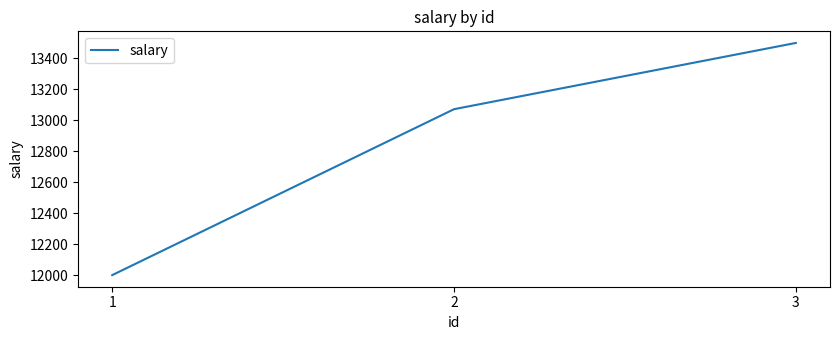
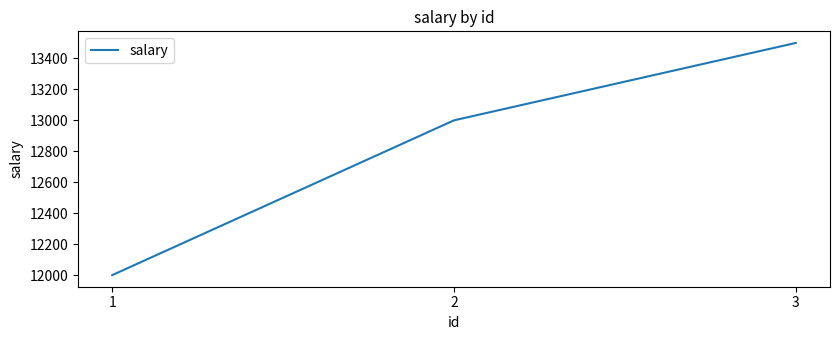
  {
    "1": 12000,
-   "2": 13070,
+   "2": 13000,
    "3": 13500
  }
